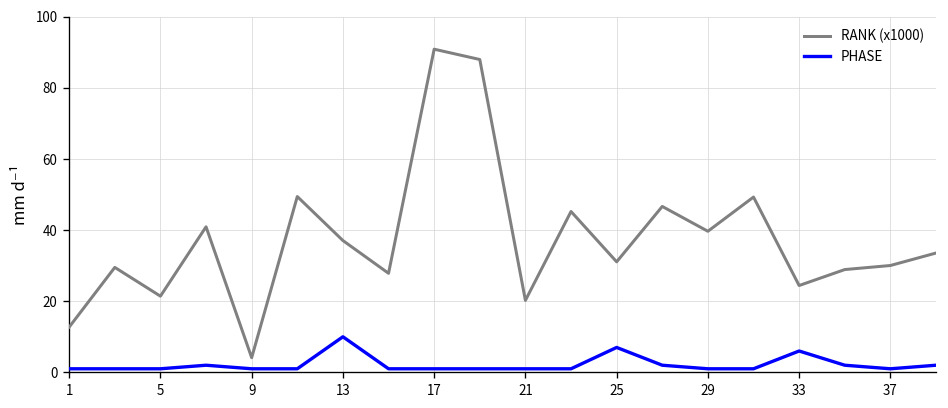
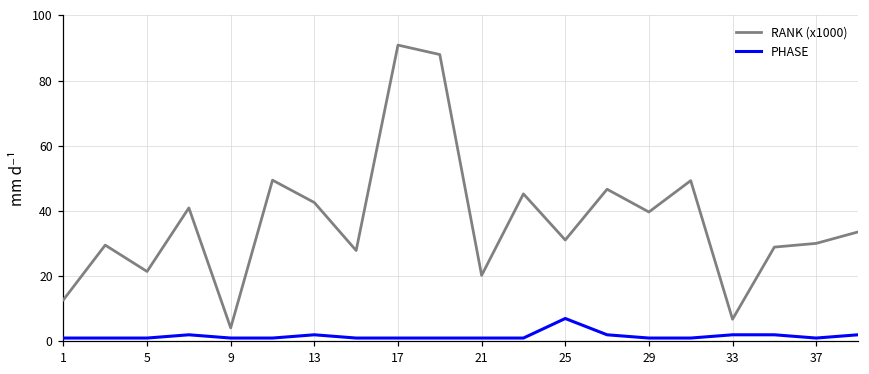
  {
    "RANK (x1000)": {
      "1": 13,
      "5": 21,
      "9": 4,
-     "13": 37,
+     "13": 43,
      "17": 91,
      "21": 20,
      "25": 31,
      "29": 40,
-     "33": 24,
+     "33": 7,
      "37": 30
    },
    "PHASE": {
      "1": 1,
      "5": 1,
      "9": 1,
-     "13": 10,
+     "13": 2,
      "17": 1,
      "21": 1,
      "25": 7,
      "29": 1,
-     "33": 6,
+     "33": 2,
      "37": 1
    }
  }
